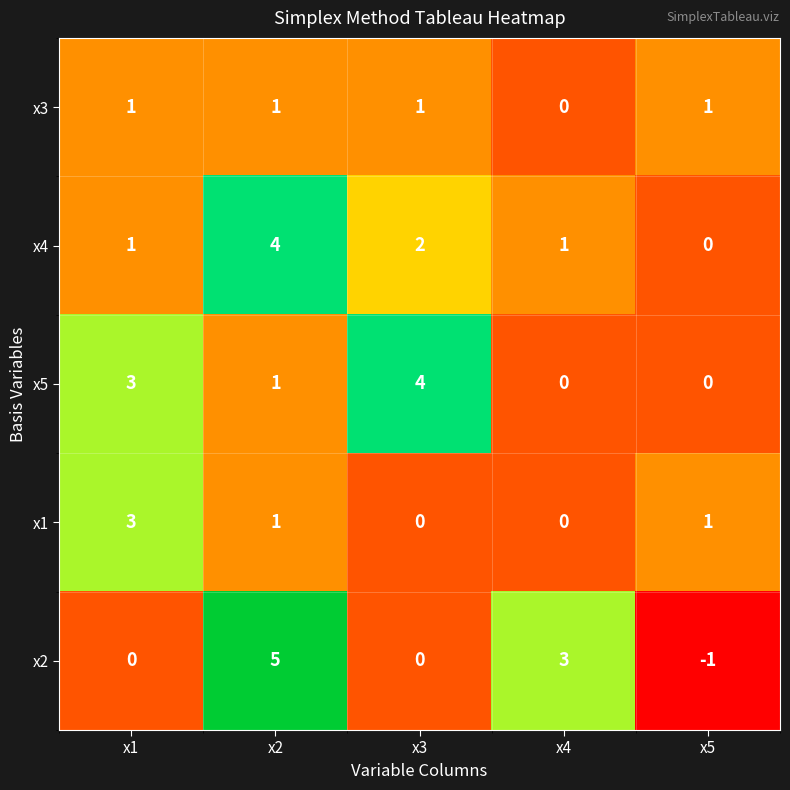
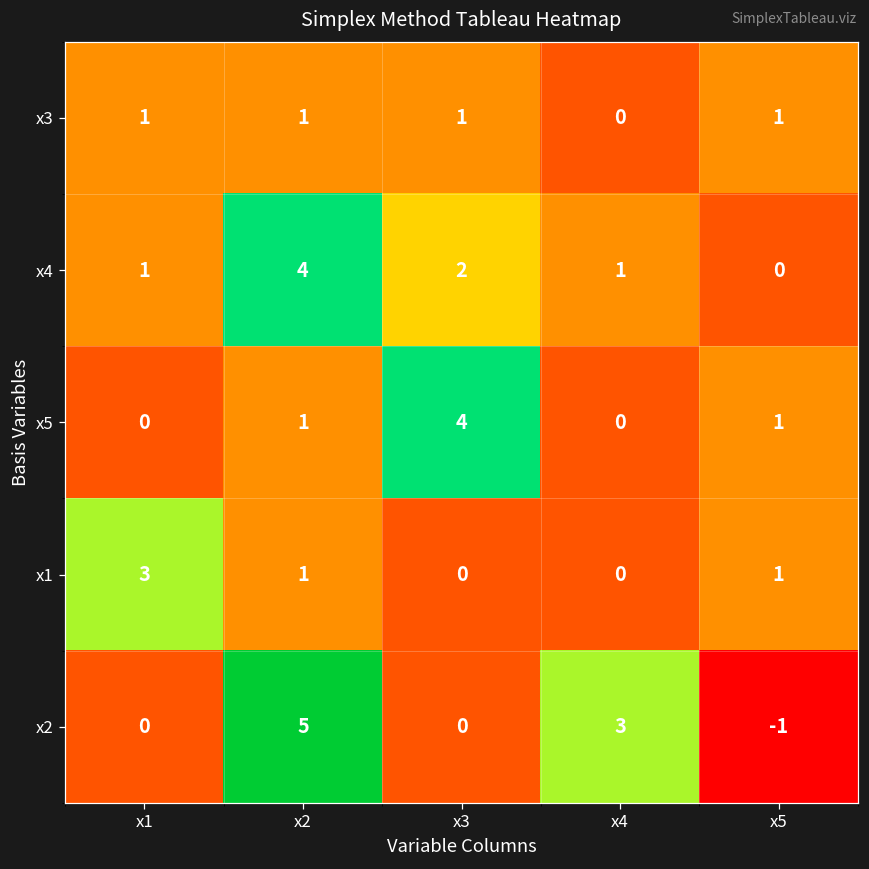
  {
    "x3": {
      "x1": 1,
      "x2": 1,
      "x3": 1,
      "x4": 0,
      "x5": 1
    },
    "x4": {
      "x1": 1,
      "x2": 4,
      "x3": 2,
      "x4": 1,
      "x5": 0
    },
    "x5": {
-     "x1": 3,
+     "x1": 0,
      "x2": 1,
      "x3": 4,
      "x4": 0,
-     "x5": 0
+     "x5": 1
    },
    "x1": {
      "x1": 3,
      "x2": 1,
      "x3": 0,
      "x4": 0,
      "x5": 1
    },
    "x2": {
      "x1": 0,
      "x2": 5,
      "x3": 0,
      "x4": 3,
      "x5": -1
    }
  }
